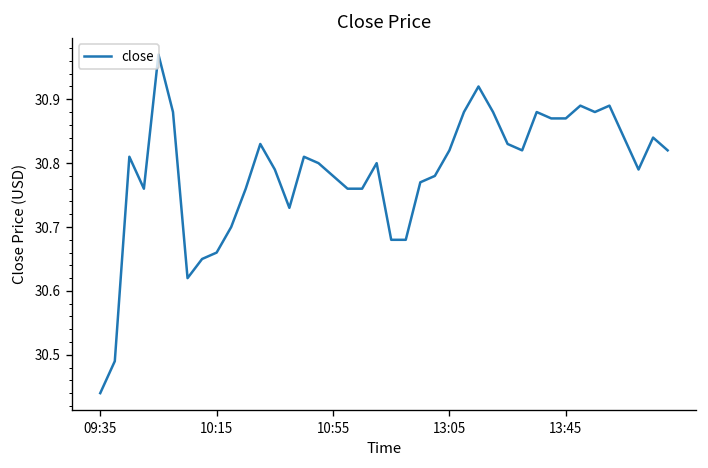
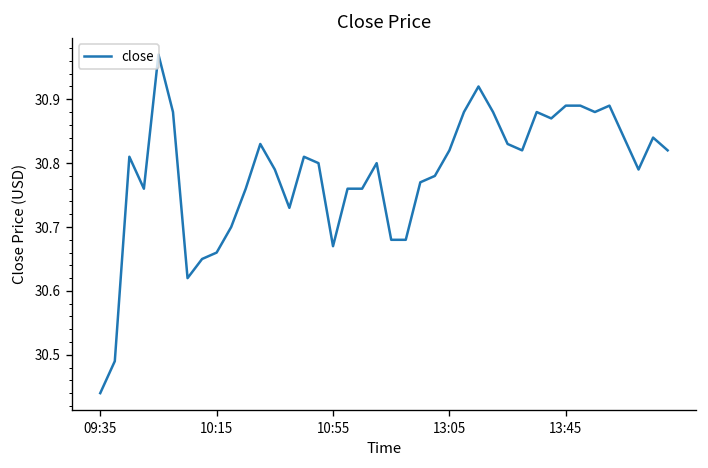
  {
    "09:35": 30.44,
    "10:15": 30.66,
-   "10:55": 30.78,
+   "10:55": 30.67,
    "13:05": 30.82,
-   "13:45": 30.87
+   "13:45": 30.89
  }
